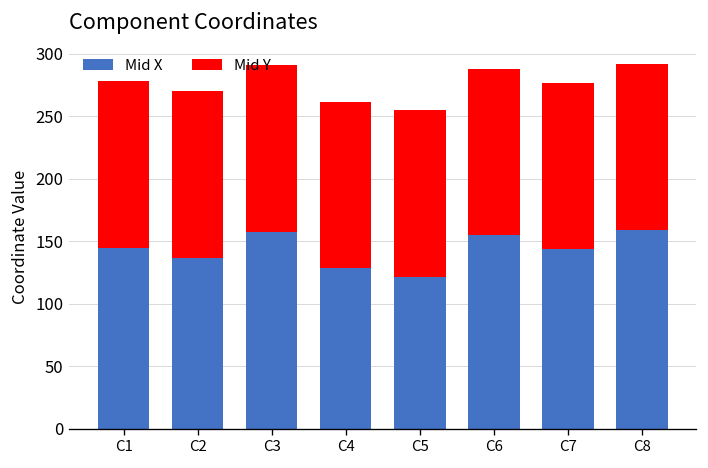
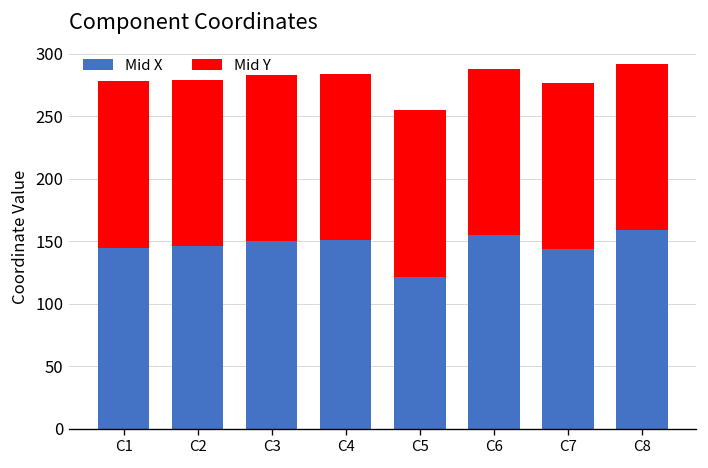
  {
    "Mid X": {
      "C1": 145,
-     "C2": 137,
-     "C3": 158,
-     "C4": 128,
+     "C2": 146,
+     "C3": 150,
+     "C4": 151,
      "C5": 122,
      "C6": 155,
      "C7": 143,
      "C8": 159
    },
    "Mid Y": {
      "C1": 133,
      "C2": 133,
      "C3": 133,
      "C4": 133,
      "C5": 133,
      "C6": 133,
      "C7": 133,
      "C8": 133
    }
  }
